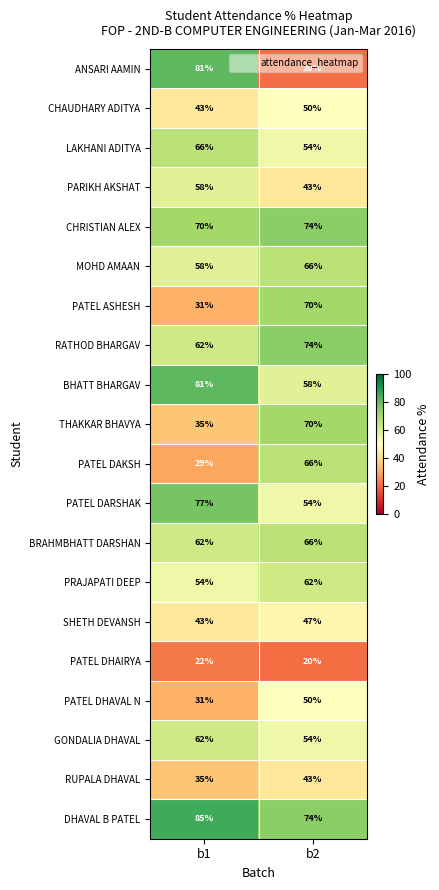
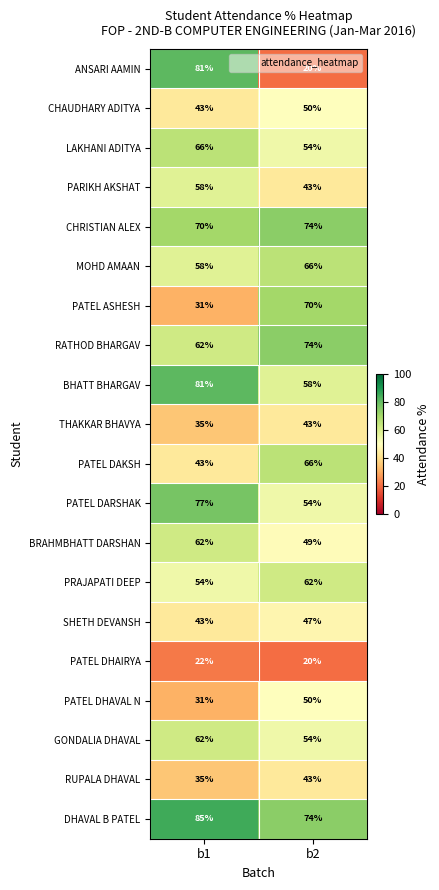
  {
    "ANSARI AAMIN": {
      "b1": "81%"
    },
    "CHAUDHARY ADITYA": {
      "b1": "43%",
      "b2": "50%"
    },
    "LAKHANI ADITYA": {
      "b1": "66%",
      "b2": "54%"
    },
    "PARIKH AKSHAT": {
      "b1": "58%",
      "b2": "43%"
    },
    "CHRISTIAN ALEX": {
      "b1": "70%",
      "b2": "74%"
    },
    "MOHD AMAAN": {
      "b1": "58%",
      "b2": "66%"
    },
    "PATEL ASHESH": {
      "b1": "31%",
      "b2": "70%"
    },
    "RATHOD BHARGAV": {
      "b1": "62%",
      "b2": "74%"
    },
    "BHATT BHARGAV": {
      "b1": "81%",
      "b2": "58%"
    },
    "THAKKAR BHAVYA": {
      "b1": "35%",
-     "b2": "70%"
+     "b2": "43%"
    },
    "PATEL DAKSH": {
-     "b1": "29%",
+     "b1": "43%",
      "b2": "66%"
    },
    "PATEL DARSHAK": {
      "b1": "77%",
      "b2": "54%"
    },
    "BRAHMBHATT DARSHAN": {
      "b1": "62%",
-     "b2": "66%"
+     "b2": "49%"
    },
    "PRAJAPATI DEEP": {
      "b1": "54%",
      "b2": "62%"
    },
    "SHETH DEVANSH": {
      "b1": "43%",
      "b2": "47%"
    },
    "PATEL DHAIRYA": {
      "b1": "22%",
      "b2": "20%"
    },
    "PATEL DHAVAL N": {
      "b1": "31%",
      "b2": "50%"
    },
    "GONDALIA DHAVAL": {
      "b1": "62%",
      "b2": "54%"
    },
    "RUPALA DHAVAL": {
      "b1": "35%",
      "b2": "43%"
    },
    "DHAVAL B PATEL": {
      "b1": "85%",
      "b2": "74%"
    }
  }
